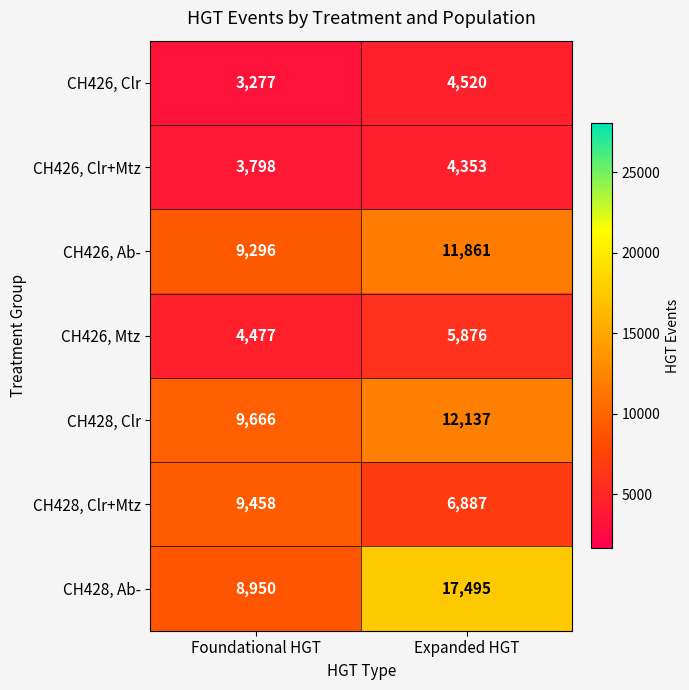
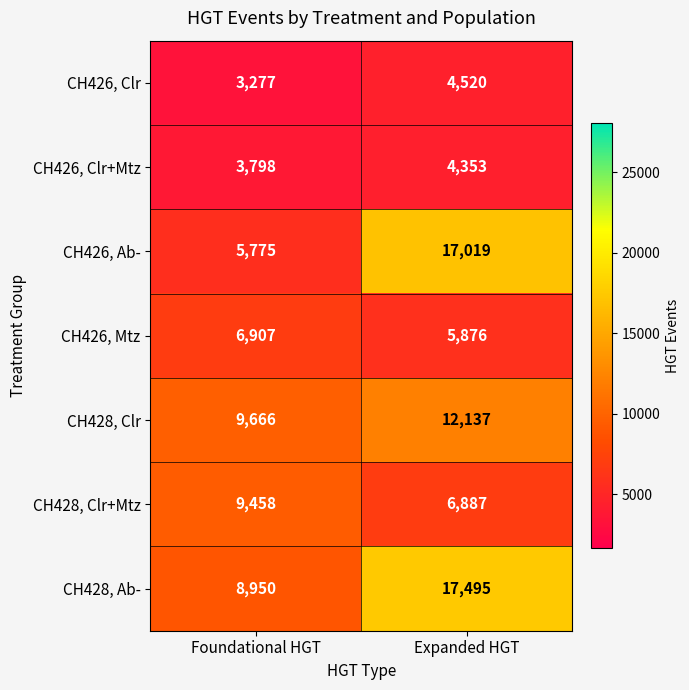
  {
    "CH426, Clr": {
      "Foundational HGT": "3,277",
      "Expanded HGT": "4,520"
    },
    "CH426, Clr+Mtz": {
      "Foundational HGT": "3,798",
      "Expanded HGT": "4,353"
    },
    "CH426, Ab-": {
-     "Foundational HGT": "9,296",
-     "Expanded HGT": "11,861"
+     "Foundational HGT": "5,775",
+     "Expanded HGT": "17,019"
    },
    "CH426, Mtz": {
-     "Foundational HGT": "4,477",
+     "Foundational HGT": "6,907",
      "Expanded HGT": "5,876"
    },
    "CH428, Clr": {
      "Foundational HGT": "9,666",
      "Expanded HGT": "12,137"
    },
    "CH428, Clr+Mtz": {
      "Foundational HGT": "9,458",
      "Expanded HGT": "6,887"
    },
    "CH428, Ab-": {
      "Foundational HGT": "8,950",
      "Expanded HGT": "17,495"
    }
  }
